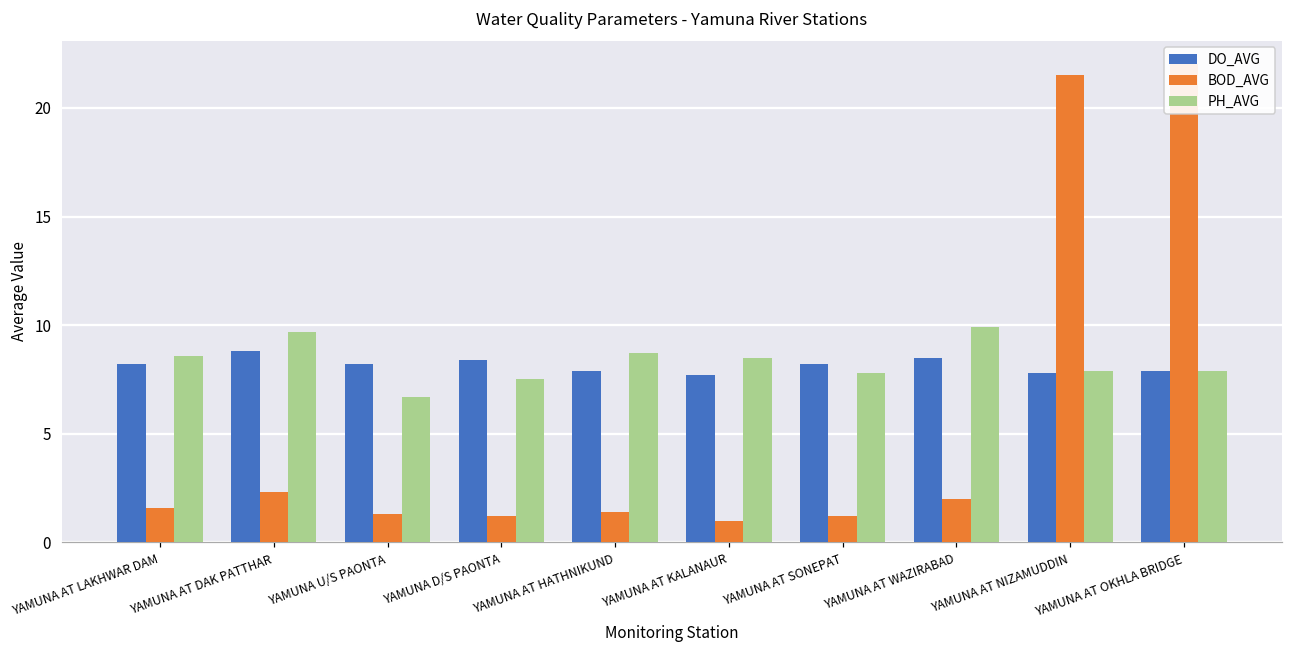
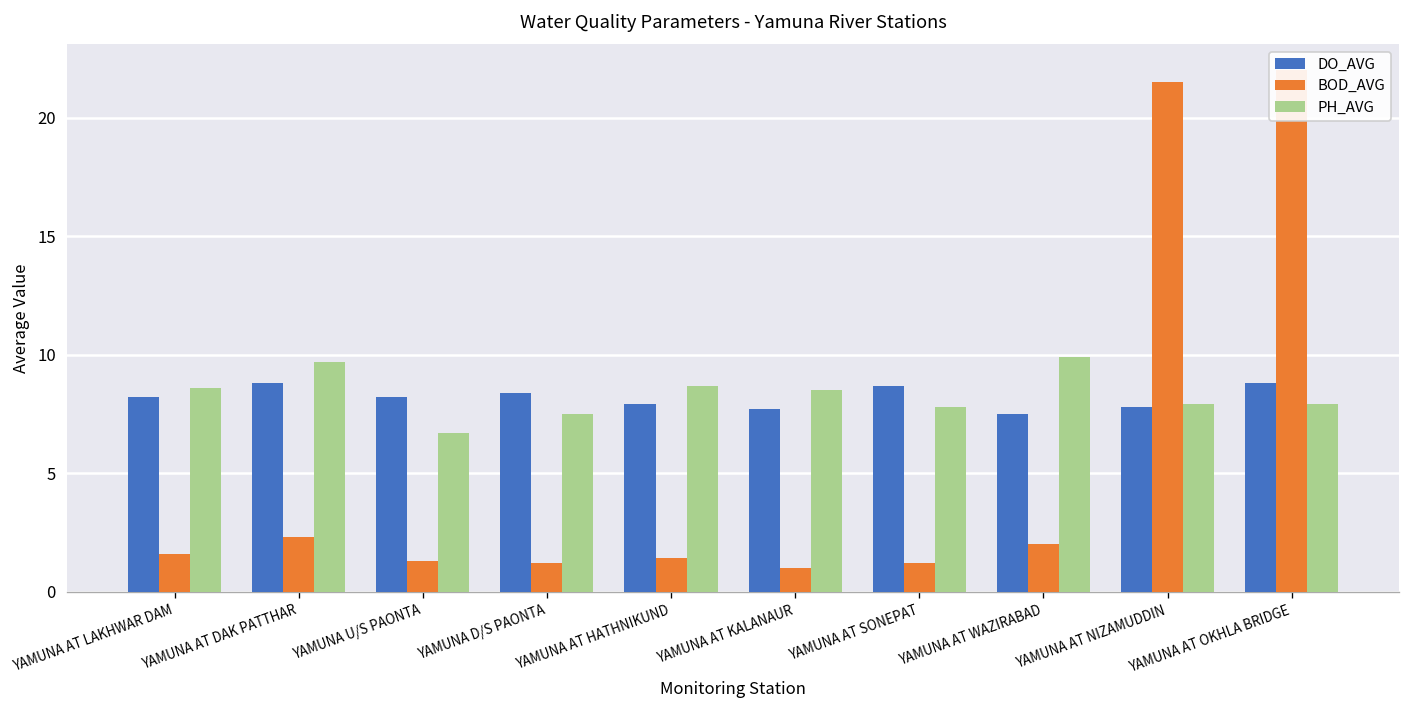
  {
    "DO_AVG": {
      "YAMUNA AT LAKHWAR DAM": 8.2,
      "YAMUNA AT DAK PATTHAR": 8.8,
      "YAMUNA U/S PAONTA": 8.2,
      "YAMUNA D/S PAONTA": 8.4,
      "YAMUNA AT HATHNIKUND": 7.9,
      "YAMUNA AT KALANAUR": 7.7,
-     "YAMUNA AT SONEPAT": 8.2,
-     "YAMUNA AT WAZIRABAD": 8.5,
+     "YAMUNA AT SONEPAT": 8.7,
+     "YAMUNA AT WAZIRABAD": 7.5,
      "YAMUNA AT NIZAMUDDIN": 7.8,
-     "YAMUNA AT OKHLA BRIDGE": 7.9
+     "YAMUNA AT OKHLA BRIDGE": 8.8
    },
    "BOD_AVG": {
      "YAMUNA AT LAKHWAR DAM": 1.6,
      "YAMUNA AT DAK PATTHAR": 2.3,
      "YAMUNA U/S PAONTA": 1.3,
      "YAMUNA D/S PAONTA": 1.2,
      "YAMUNA AT HATHNIKUND": 1.4,
      "YAMUNA AT KALANAUR": 1.0,
      "YAMUNA AT SONEPAT": 1.2,
      "YAMUNA AT WAZIRABAD": 2.0,
      "YAMUNA AT NIZAMUDDIN": 21.5
    },
    "PH_AVG": {
      "YAMUNA AT LAKHWAR DAM": 8.6,
      "YAMUNA AT DAK PATTHAR": 9.7,
      "YAMUNA U/S PAONTA": 6.7,
      "YAMUNA D/S PAONTA": 7.5,
      "YAMUNA AT HATHNIKUND": 8.7,
      "YAMUNA AT KALANAUR": 8.5,
      "YAMUNA AT SONEPAT": 7.8,
      "YAMUNA AT WAZIRABAD": 9.9,
      "YAMUNA AT NIZAMUDDIN": 7.9,
      "YAMUNA AT OKHLA BRIDGE": 7.9
    }
  }
